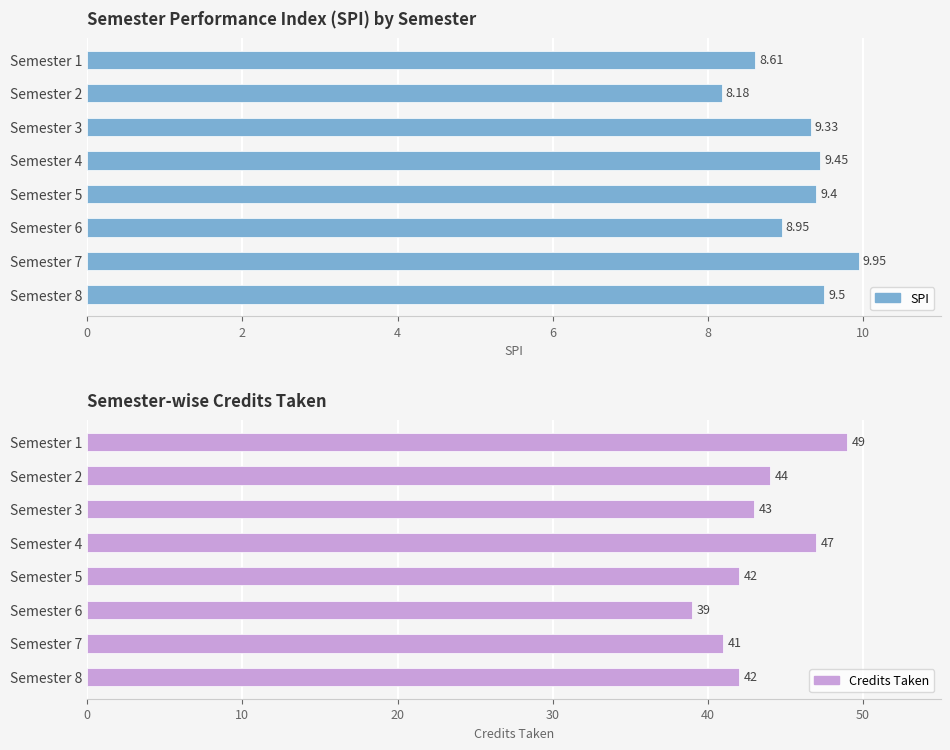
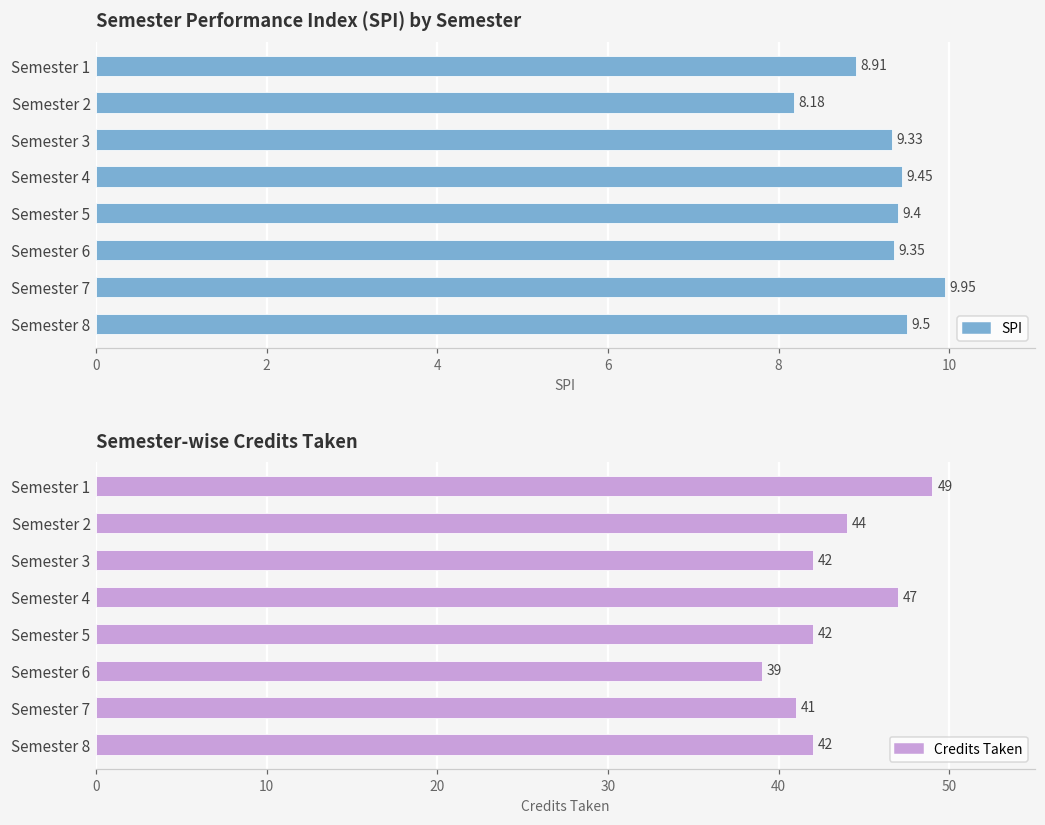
  {
    "Semester Performance Index (SPI) by Semester": {
-     "Semester 1": 8.61,
+     "Semester 1": 8.91,
      "Semester 2": 8.18,
      "Semester 3": 9.33,
      "Semester 4": 9.45,
      "Semester 5": 9.4,
-     "Semester 6": 8.95,
+     "Semester 6": 9.35,
      "Semester 7": 9.95,
      "Semester 8": 9.5
    },
    "Semester-wise Credits Taken": {
      "Semester 1": 49,
      "Semester 2": 44,
-     "Semester 3": 43,
+     "Semester 3": 42,
      "Semester 4": 47,
      "Semester 5": 42,
      "Semester 6": 39,
      "Semester 7": 41,
      "Semester 8": 42
    }
  }
